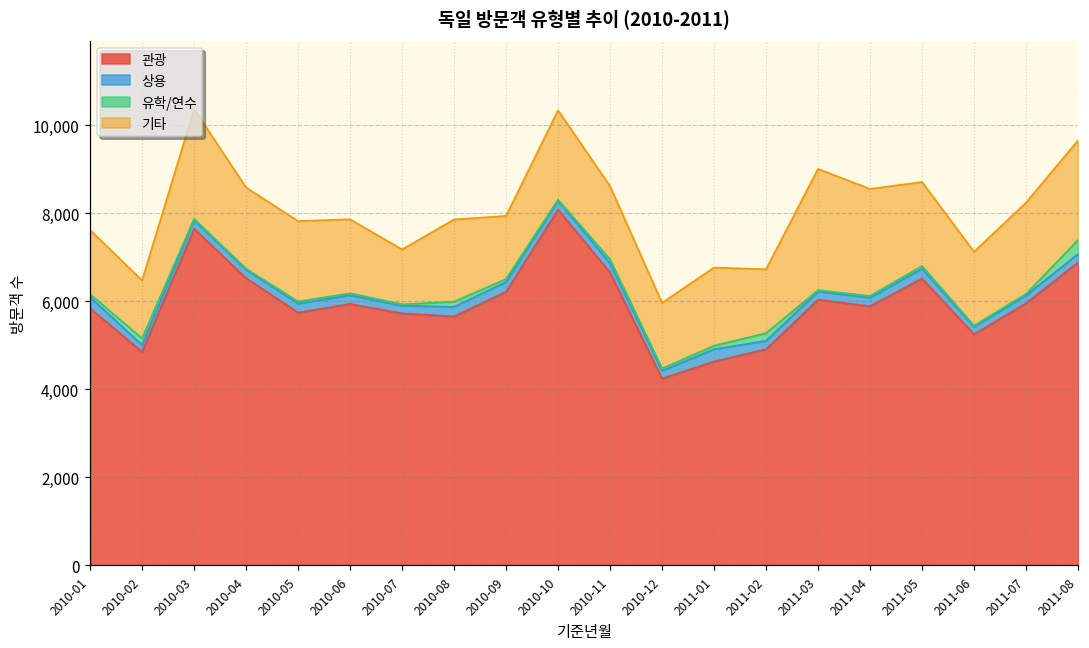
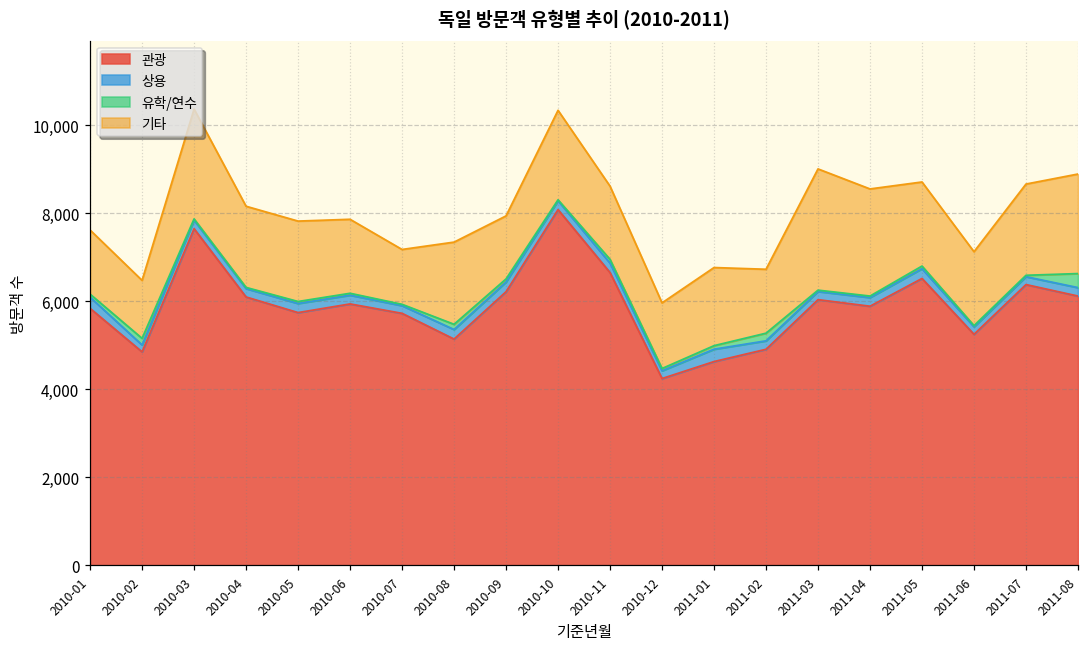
  {
    "관광": {
      "2010-01": "5,800",
      "2010-02": "4,800",
      "2010-03": "7,600",
-     "2010-04": "6,500",
+     "2010-04": "6,100",
      "2010-05": "5,700",
      "2010-06": "5,900",
      "2010-07": "5,700",
-     "2010-08": "5,700",
+     "2010-08": "5,100",
      "2010-09": "6,200",
      "2010-10": "8,100",
      "2010-11": "6,700",
      "2010-12": "4,200",
      "2011-01": "4,600",
      "2011-02": "4,900",
      "2011-03": "6,000",
      "2011-04": "5,900",
      "2011-05": "6,500",
      "2011-06": "5,200",
-     "2011-07": "6,000",
-     "2011-08": "6,900"
+     "2011-07": "6,400",
+     "2011-08": "6,100"
    },
    "상용": {
      "2010-01": "300",
      "2010-02": "200",
      "2010-08": "200",
      "2010-09": "200",
      "2010-11": "200",
      "2011-01": "300",
      "2011-02": "200",
      "2011-08": "200"
    },
    "유학/연수": {
      "2010-01": "100",
      "2010-02": "200",
      "2010-08": "100",
      "2010-09": "100",
      "2010-11": "100",
      "2011-01": "100",
      "2011-02": "200",
      "2011-08": "300"
    },
    "기타": {
      "2010-01": "1,500",
      "2010-02": "1,300",
      "2010-04": "1,800",
      "2010-05": "1,800",
      "2010-06": "1,700",
      "2010-07": "1,200",
      "2010-08": "1,900",
      "2010-09": "1,400",
      "2010-10": "2,000",
      "2010-11": "1,700",
      "2010-12": "1,500",
      "2011-01": "1,800",
      "2011-02": "1,500",
      "2011-03": "2,800",
      "2011-04": "2,400",
      "2011-05": "1,900",
      "2011-06": "1,700",
      "2011-07": "2,100",
      "2011-08": "2,300"
    }
  }
